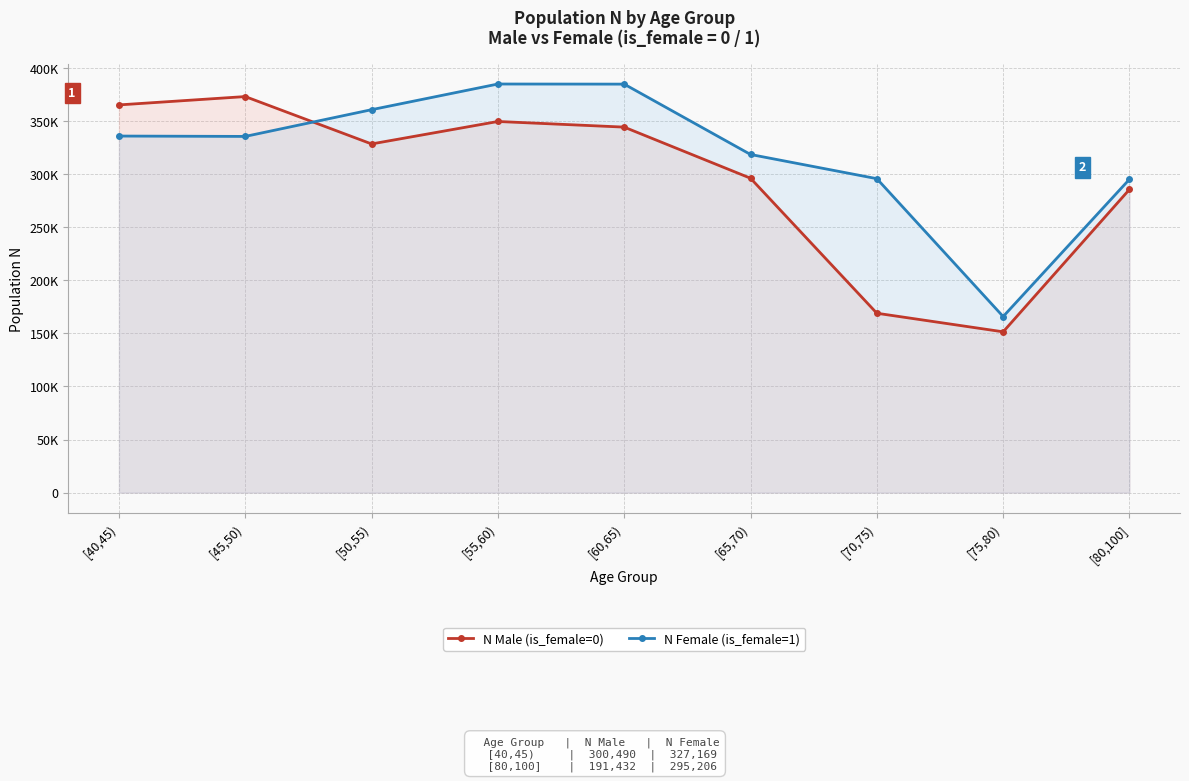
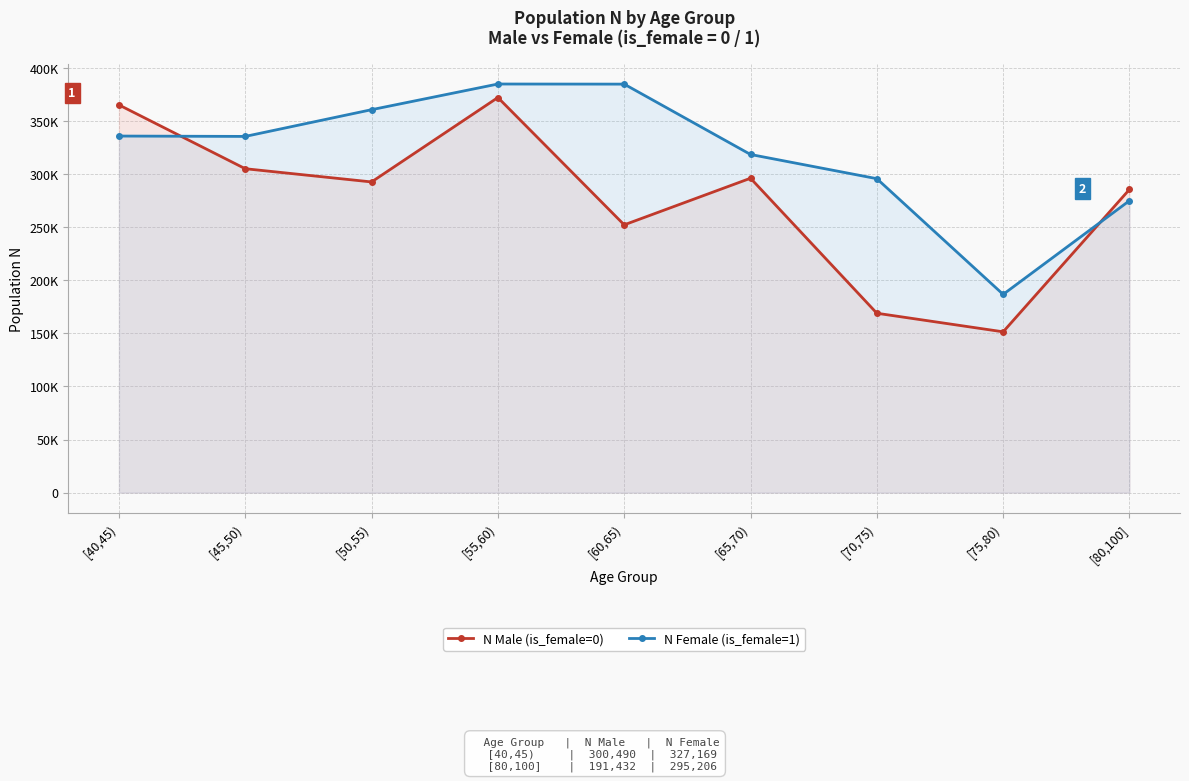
  {
    "N Male (is_female=0)": {
      "[40,45)": 365000,
-     "[45,50)": 373000,
-     "[50,55)": 328000,
-     "[55,60)": 350000,
-     "[60,65)": 344000,
+     "[45,50)": 305000,
+     "[50,55)": 293000,
+     "[55,60)": 372000,
+     "[60,65)": 252000,
      "[65,70)": 296000,
      "[70,75)": 169000,
      "[75,80)": 151000,
      "[80,100]": 286000
    },
    "N Female (is_female=1)": {
      "[40,45)": 336000,
      "[45,50)": 336000,
      "[50,55)": 361000,
      "[55,60)": 385000,
      "[60,65)": 385000,
      "[65,70)": 319000,
      "[70,75)": 296000,
-     "[75,80)": 166000,
-     "[80,100]": 295000
+     "[75,80)": 187000,
+     "[80,100]": 275000
    }
  }
